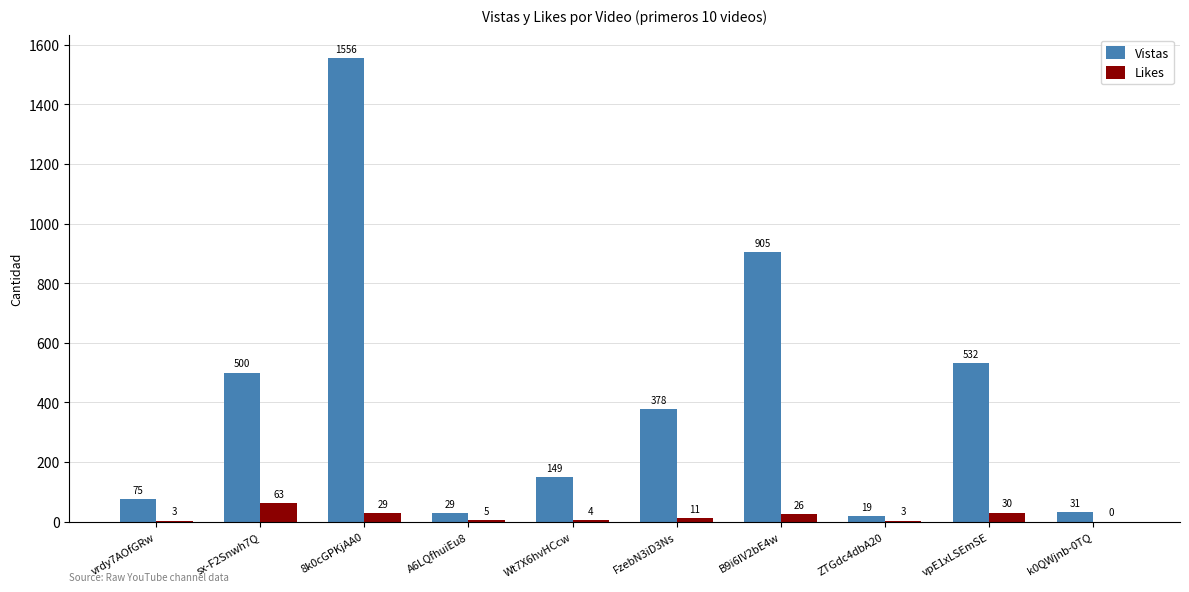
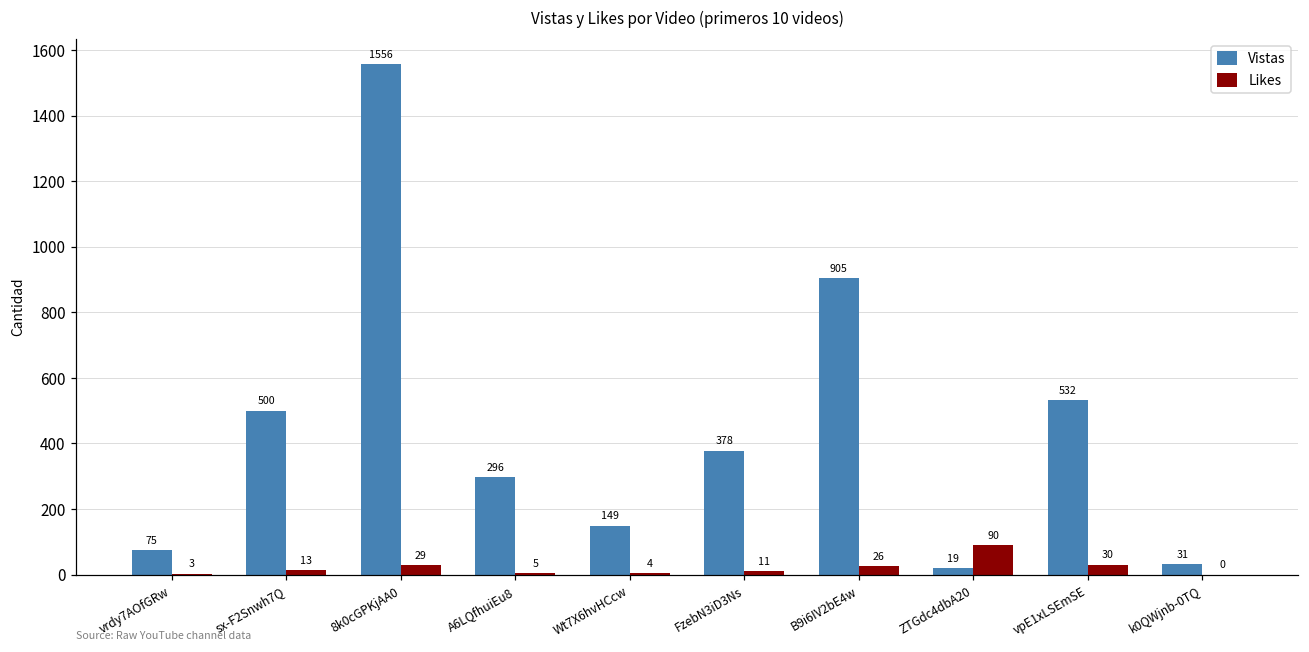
  {
    "Vistas": {
      "vrdy7AOfGRw": 75,
      "sx-F2Snwh7Q": 500,
      "8k0cGPKjAA0": 1556,
-     "A6LQfhuiEu8": 29,
+     "A6LQfhuiEu8": 296,
      "Wt7X6hvHCcw": 149,
      "FzebN3iD3Ns": 378,
      "B9i6IV2bE4w": 905,
      "ZTGdc4dbA20": 19,
      "vpE1xLSEmSE": 532,
      "k0QWjnb-0TQ": 31
    },
    "Likes": {
      "vrdy7AOfGRw": 3,
-     "sx-F2Snwh7Q": 63,
+     "sx-F2Snwh7Q": 13,
      "8k0cGPKjAA0": 29,
      "A6LQfhuiEu8": 5,
      "Wt7X6hvHCcw": 4,
      "FzebN3iD3Ns": 11,
      "B9i6IV2bE4w": 26,
-     "ZTGdc4dbA20": 3,
+     "ZTGdc4dbA20": 90,
      "vpE1xLSEmSE": 30,
      "k0QWjnb-0TQ": 0
    }
  }
